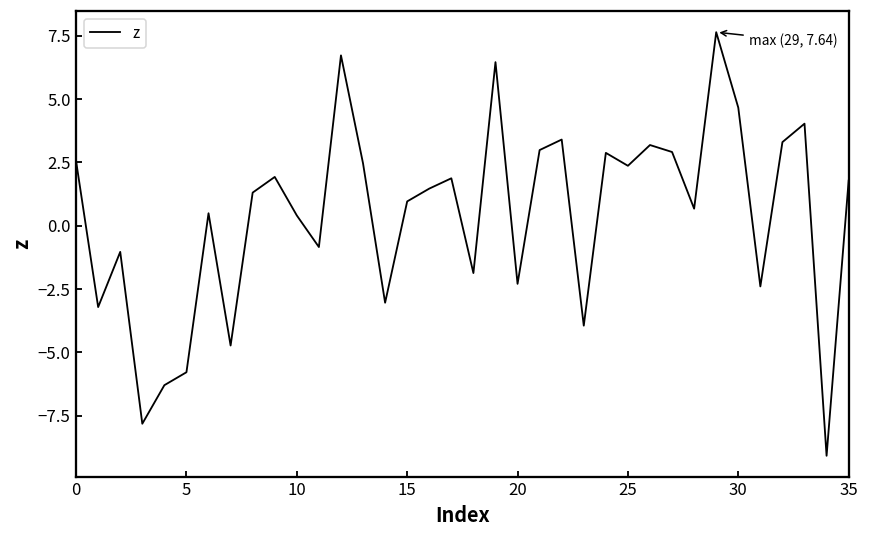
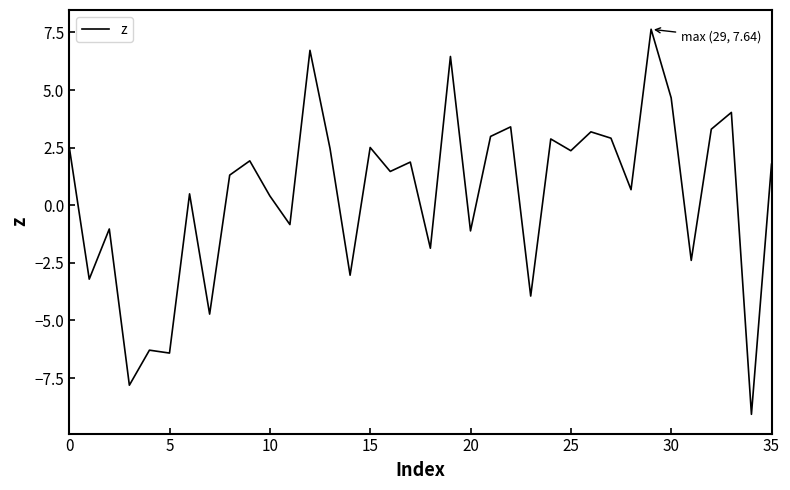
  {
    "0": 2.6,
-   "5": -5.8,
+   "5": -6.4,
    "10": 0.4,
-   "15": 1.0,
-   "20": -2.3,
+   "15": 2.5,
+   "20": -1.1,
    "25": 2.4,
    "30": 4.7,
    "35": 1.8
  }
